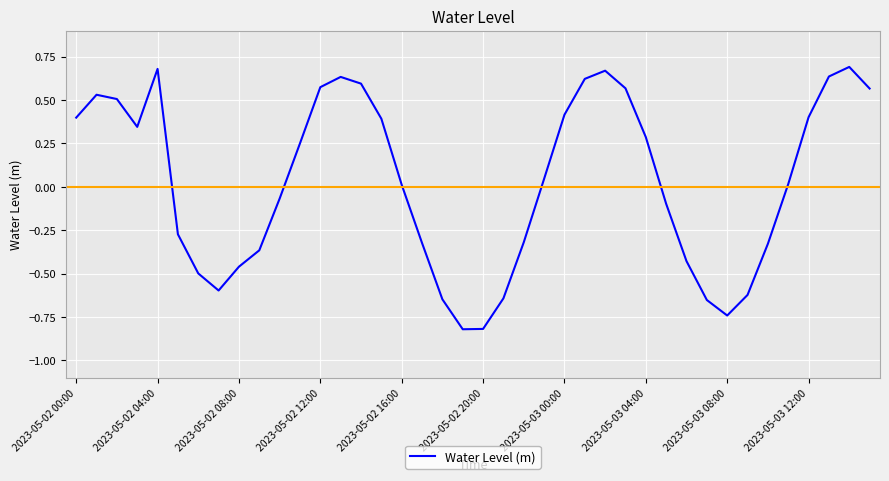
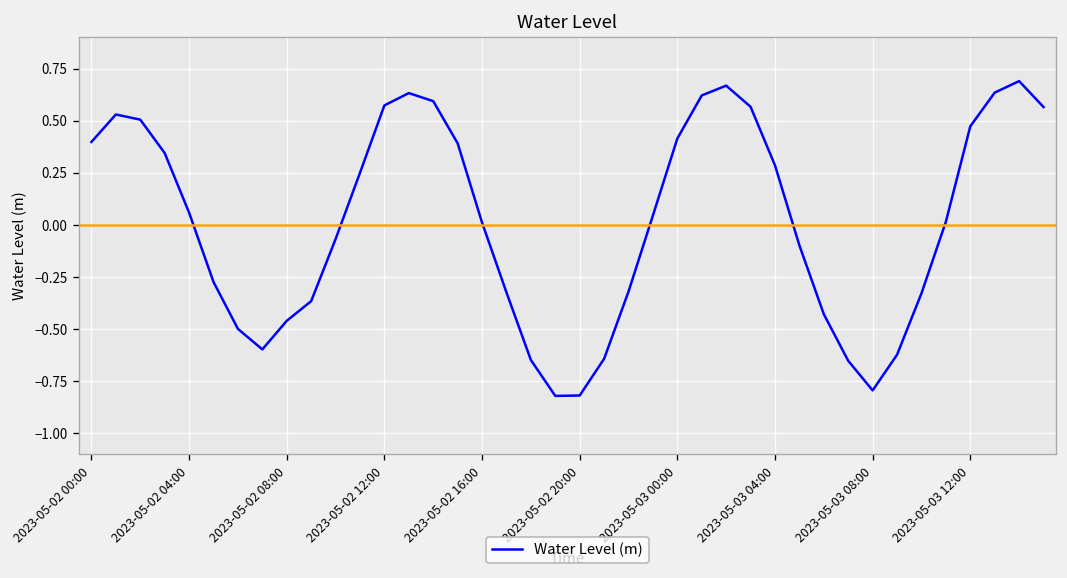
  {
    "2023-05-02 00:00": 0.40,
-   "2023-05-02 04:00": 0.68,
+   "2023-05-02 04:00": 0.06,
    "2023-05-02 08:00": -0.46,
    "2023-05-02 12:00": 0.57,
    "2023-05-02 16:00": 0.01,
    "2023-05-02 20:00": -0.82,
    "2023-05-03 00:00": 0.41,
    "2023-05-03 04:00": 0.29,
-   "2023-05-03 08:00": -0.74,
-   "2023-05-03 12:00": 0.40
+   "2023-05-03 08:00": -0.79,
+   "2023-05-03 12:00": 0.47
  }
